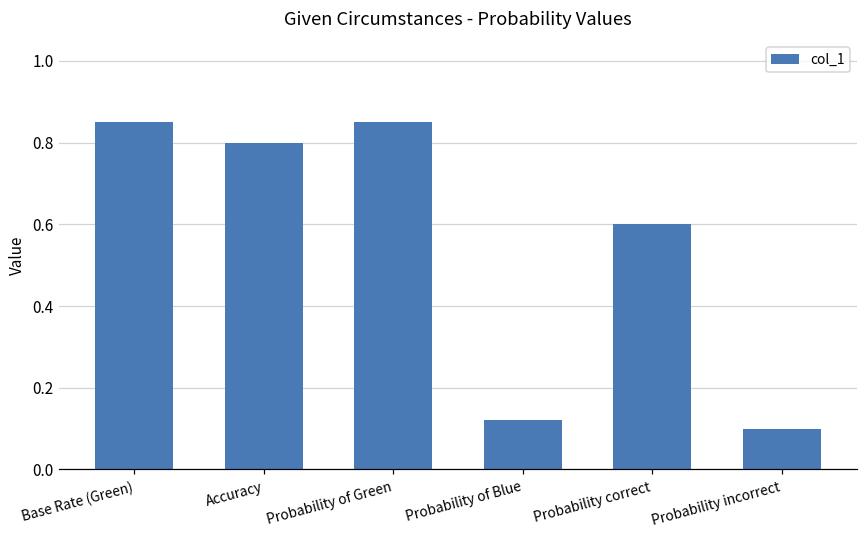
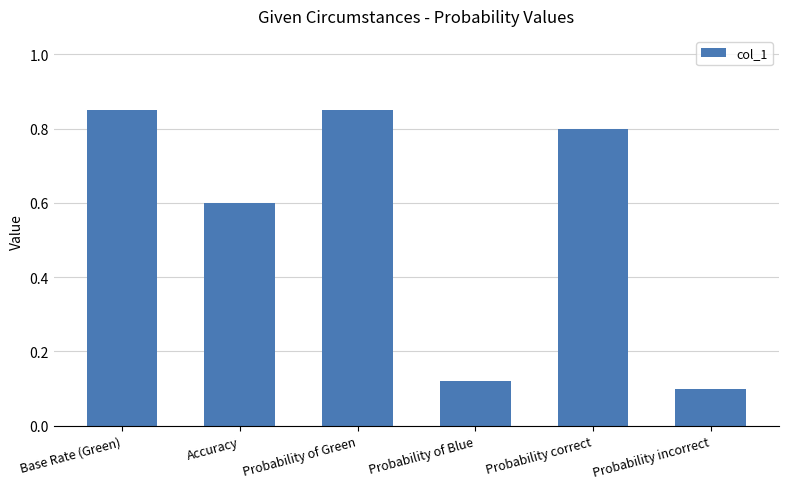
  {
    "Base Rate (Green)": 0.85,
-   "Accuracy": 0.8,
+   "Accuracy": 0.6,
    "Probability of Green": 0.85,
    "Probability of Blue": 0.12,
-   "Probability correct": 0.6,
+   "Probability correct": 0.8,
    "Probability incorrect": 0.1
  }
